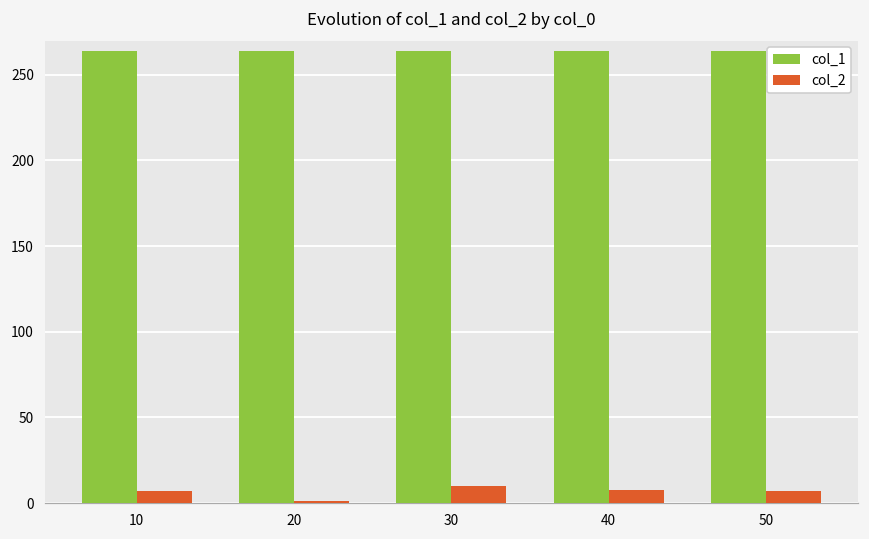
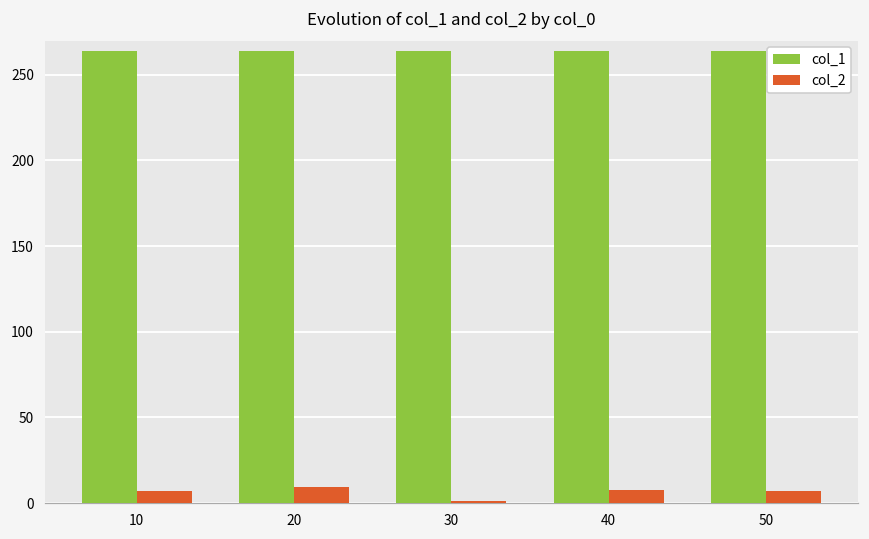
  {
    "col_1": {
      "10": 264,
      "20": 264,
      "30": 264,
      "40": 264,
      "50": 264
    },
    "col_2": {
      "10": 7,
-     "20": 1,
-     "30": 10,
+     "20": 9,
+     "30": 1,
      "40": 8,
      "50": 7
    }
  }
